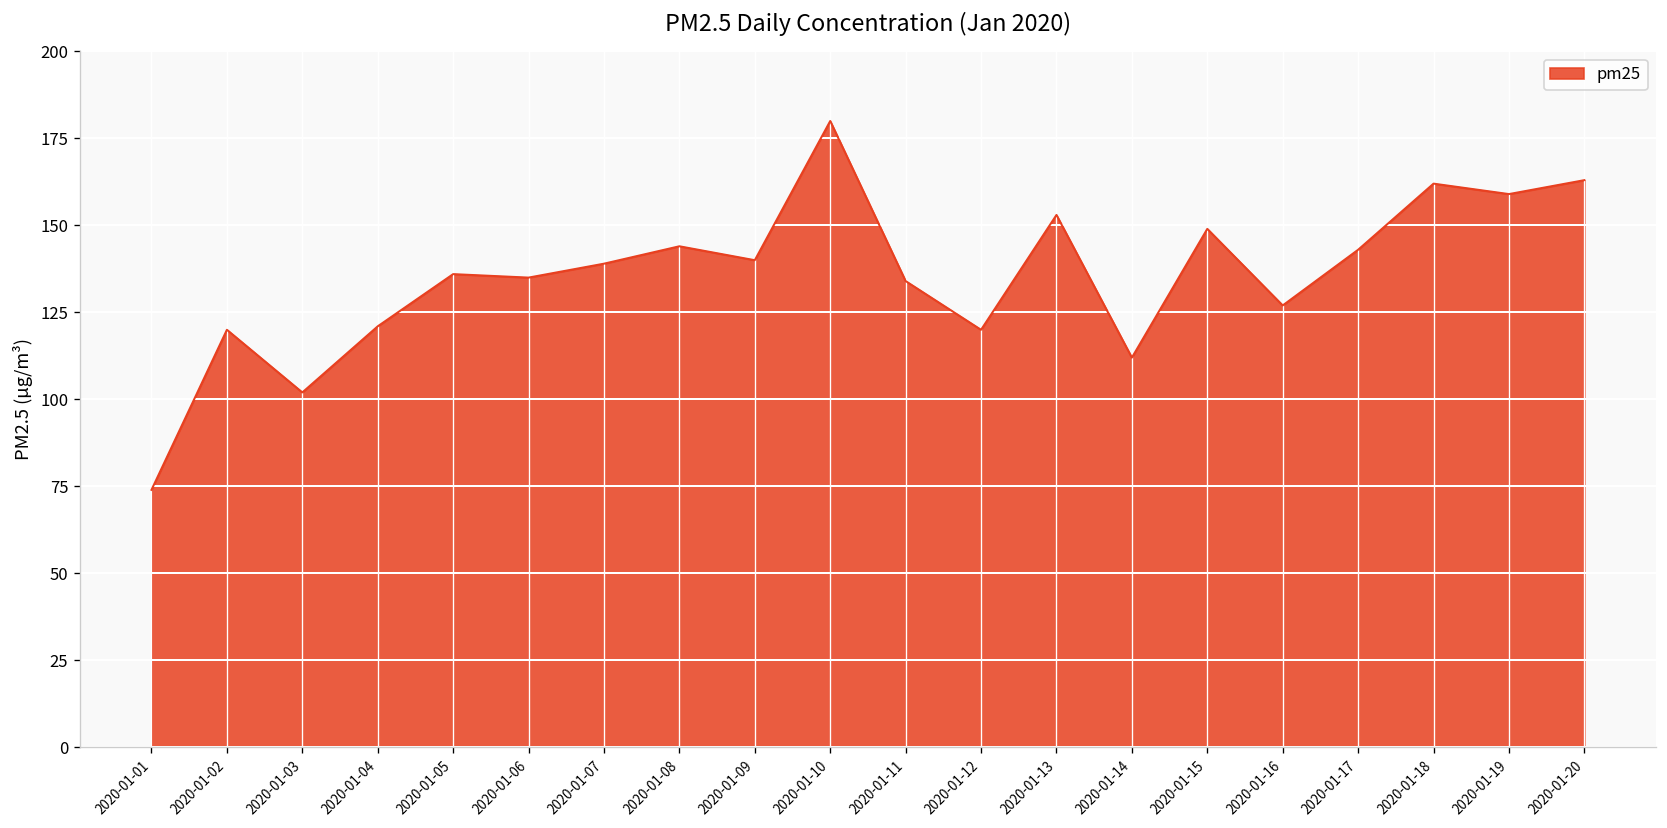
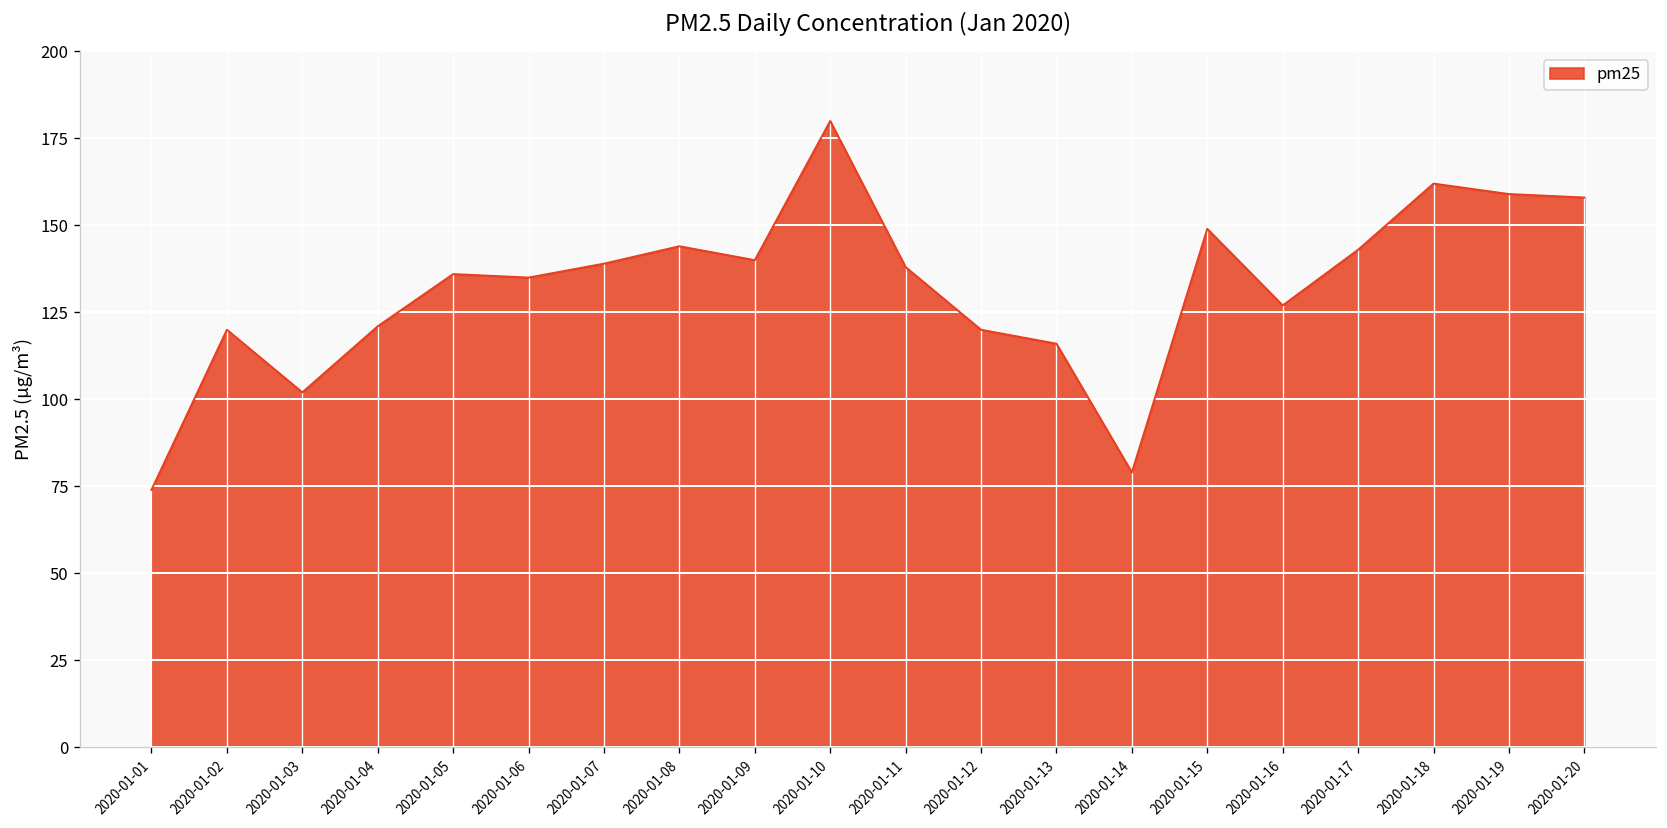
  {
    "2020-01-01": 74,
    "2020-01-02": 120,
    "2020-01-03": 102,
    "2020-01-04": 121,
    "2020-01-05": 136,
    "2020-01-06": 135,
    "2020-01-07": 139,
    "2020-01-08": 144,
    "2020-01-09": 140,
    "2020-01-10": 180,
-   "2020-01-11": 134,
+   "2020-01-11": 138,
    "2020-01-12": 120,
-   "2020-01-13": 153,
-   "2020-01-14": 112,
+   "2020-01-13": 116,
+   "2020-01-14": 79,
    "2020-01-15": 149,
    "2020-01-16": 127,
    "2020-01-17": 143,
    "2020-01-18": 162,
    "2020-01-19": 159,
-   "2020-01-20": 163
+   "2020-01-20": 158
  }
